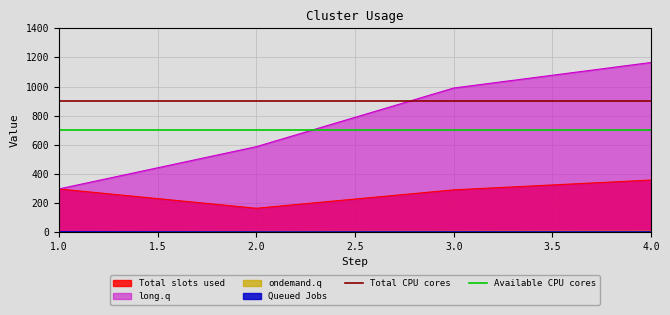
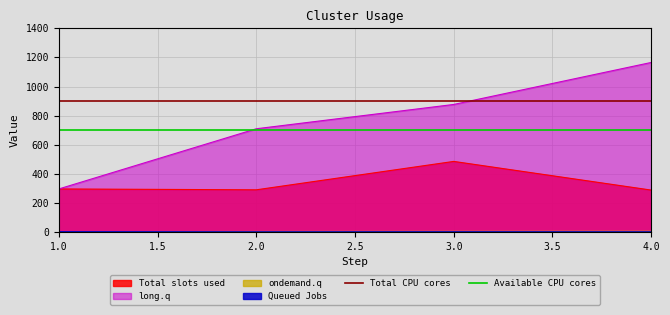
  {
    "Total slots used": {
-     "2.0": 160,
-     "3.0": 290,
-     "4.0": 360
+     "2.0": 290,
+     "3.0": 490,
+     "4.0": 290
    },
    "long.q": {
-     "2.0": 590,
-     "3.0": 990,
+     "2.0": 710,
+     "3.0": 880,
      "4.0": 1170
    }
  }
